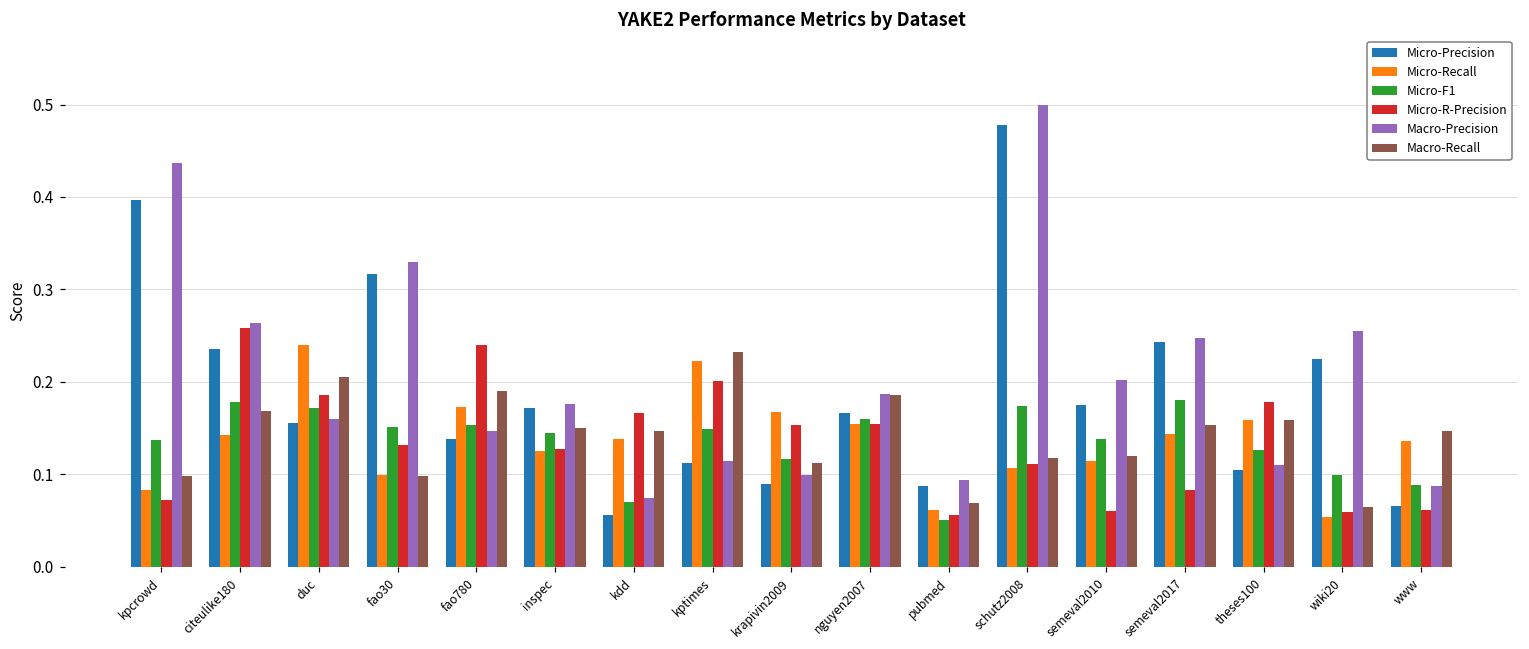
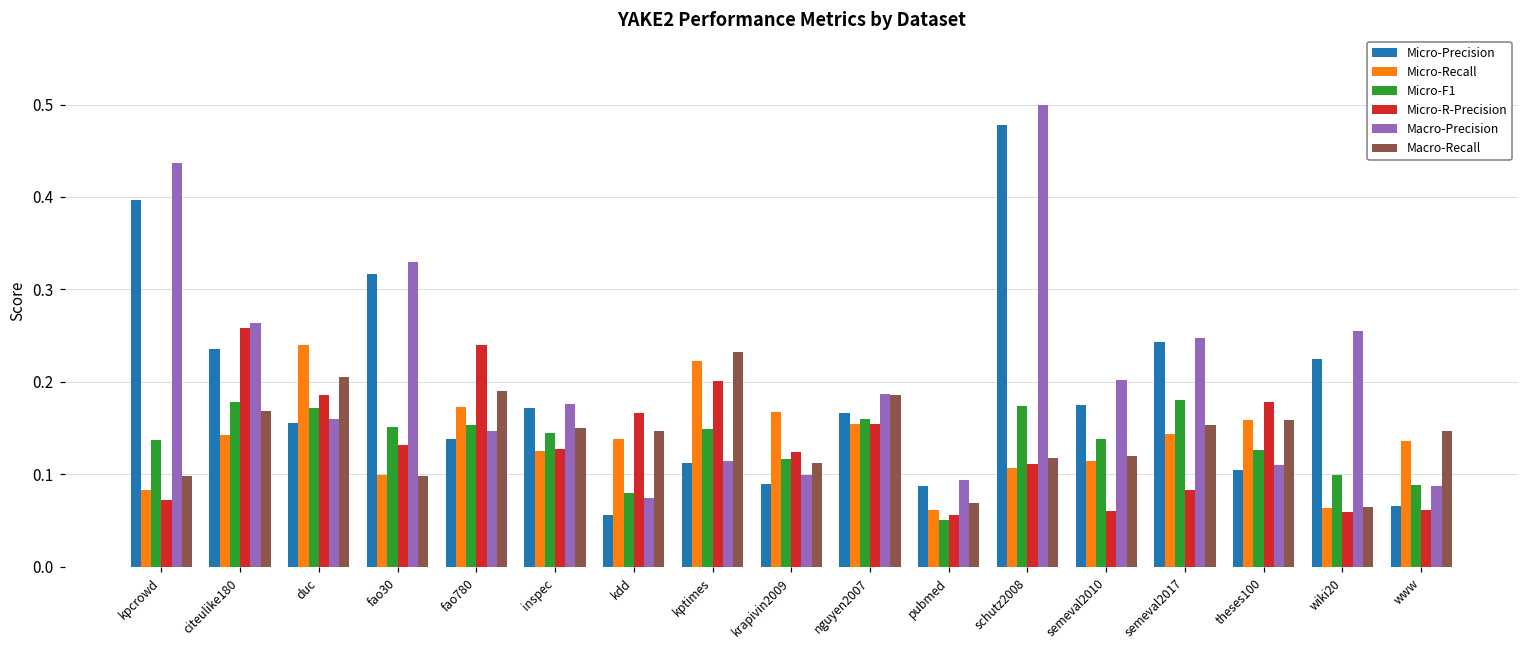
  {
    "Micro-Precision": {
      "kpcrowd": 0.40,
      "citeulike180": 0.24,
      "duc": 0.16,
      "fao30": 0.32,
      "fao780": 0.14,
      "inspec": 0.17,
      "kdd": 0.06,
      "kptimes": 0.11,
      "krapivin2009": 0.09,
      "nguyen2007": 0.17,
      "pubmed": 0.09,
      "schutz2008": 0.48,
      "semeval2010": 0.17,
      "semeval2017": 0.24,
      "theses100": 0.11,
      "wiki20": 0.23,
      "www": 0.07
    },
    "Micro-Recall": {
      "kpcrowd": 0.08,
      "citeulike180": 0.14,
      "duc": 0.24,
      "fao30": 0.10,
      "fao780": 0.17,
      "inspec": 0.13,
      "kdd": 0.14,
      "kptimes": 0.22,
      "krapivin2009": 0.17,
      "nguyen2007": 0.15,
      "pubmed": 0.06,
      "schutz2008": 0.11,
      "semeval2010": 0.11,
      "semeval2017": 0.14,
      "theses100": 0.16,
-     "wiki20": 0.05,
+     "wiki20": 0.06,
      "www": 0.14
    },
    "Micro-F1": {
      "kpcrowd": 0.14,
      "citeulike180": 0.18,
      "duc": 0.17,
      "fao30": 0.15,
      "fao780": 0.15,
      "inspec": 0.14,
-     "kdd": 0.07,
+     "kdd": 0.08,
      "kptimes": 0.15,
      "krapivin2009": 0.12,
      "nguyen2007": 0.16,
      "pubmed": 0.05,
      "schutz2008": 0.17,
      "semeval2010": 0.14,
      "semeval2017": 0.18,
      "theses100": 0.13,
      "wiki20": 0.10,
      "www": 0.09
    },
    "Micro-R-Precision": {
      "kpcrowd": 0.07,
      "citeulike180": 0.26,
      "duc": 0.19,
      "fao30": 0.13,
      "fao780": 0.24,
      "inspec": 0.13,
      "kdd": 0.17,
      "kptimes": 0.20,
-     "krapivin2009": 0.15,
+     "krapivin2009": 0.12,
      "nguyen2007": 0.15,
      "pubmed": 0.06,
      "schutz2008": 0.11,
      "semeval2010": 0.06,
      "semeval2017": 0.08,
      "theses100": 0.18,
      "wiki20": 0.06,
      "www": 0.06
    },
    "Macro-Precision": {
      "kpcrowd": 0.44,
      "citeulike180": 0.26,
      "duc": 0.16,
      "fao30": 0.33,
      "fao780": 0.15,
      "inspec": 0.18,
      "kdd": 0.07,
      "kptimes": 0.11,
      "krapivin2009": 0.10,
      "nguyen2007": 0.19,
      "pubmed": 0.09,
      "schutz2008": 0.50,
      "semeval2010": 0.20,
      "semeval2017": 0.25,
      "theses100": 0.11,
      "wiki20": 0.26,
      "www": 0.09
    },
    "Macro-Recall": {
      "kpcrowd": 0.10,
      "citeulike180": 0.17,
      "duc": 0.21,
      "fao30": 0.10,
      "fao780": 0.19,
      "inspec": 0.15,
      "kdd": 0.15,
      "kptimes": 0.23,
      "krapivin2009": 0.11,
      "nguyen2007": 0.19,
      "pubmed": 0.07,
      "schutz2008": 0.12,
      "semeval2010": 0.12,
      "semeval2017": 0.15,
      "theses100": 0.16,
      "wiki20": 0.06,
      "www": 0.15
    }
  }
